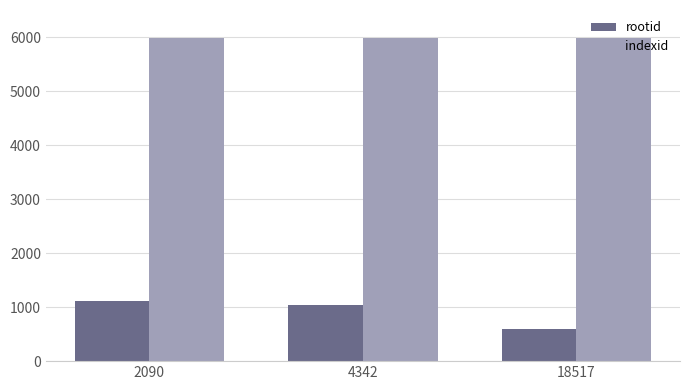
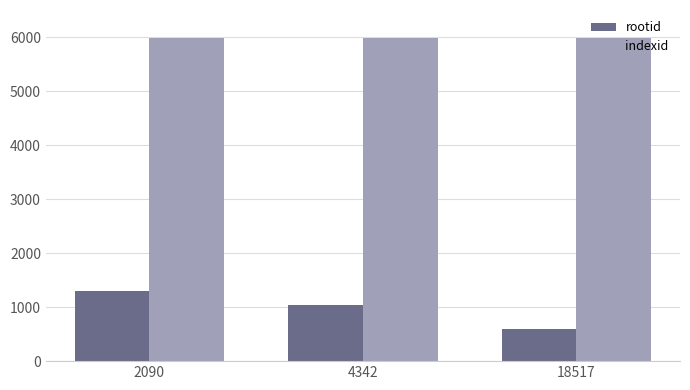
  {
    "rootid": {
-     "2090": 1100,
+     "2090": 1300,
      "4342": 1000,
      "18517": 600
    },
    "indexid": {
      "2090": 6000,
      "4342": 6000,
      "18517": 6000
    }
  }
